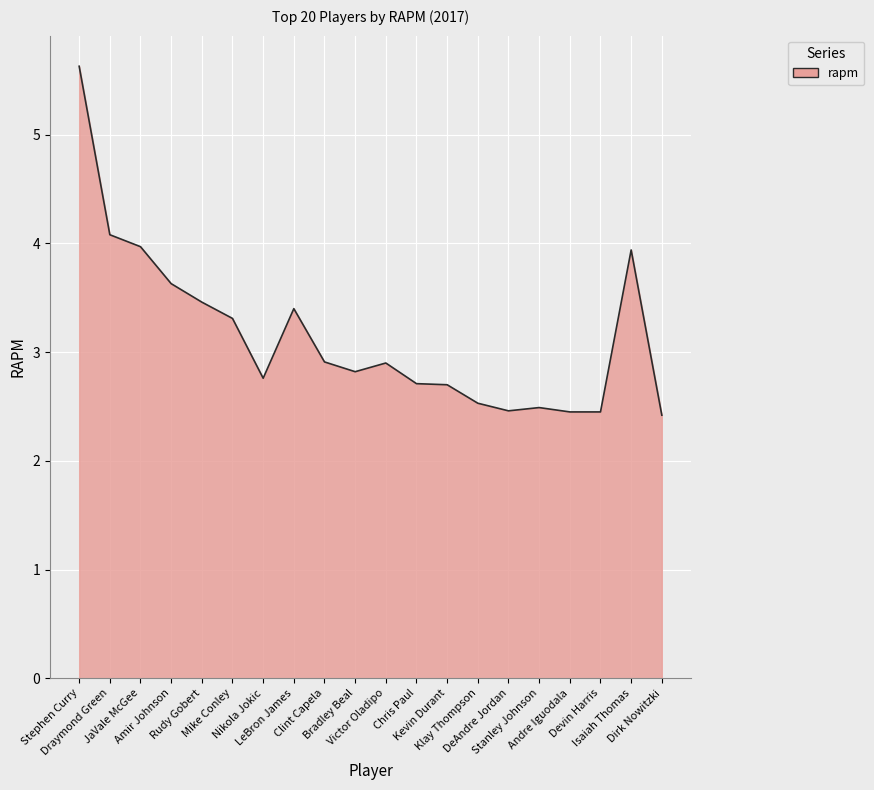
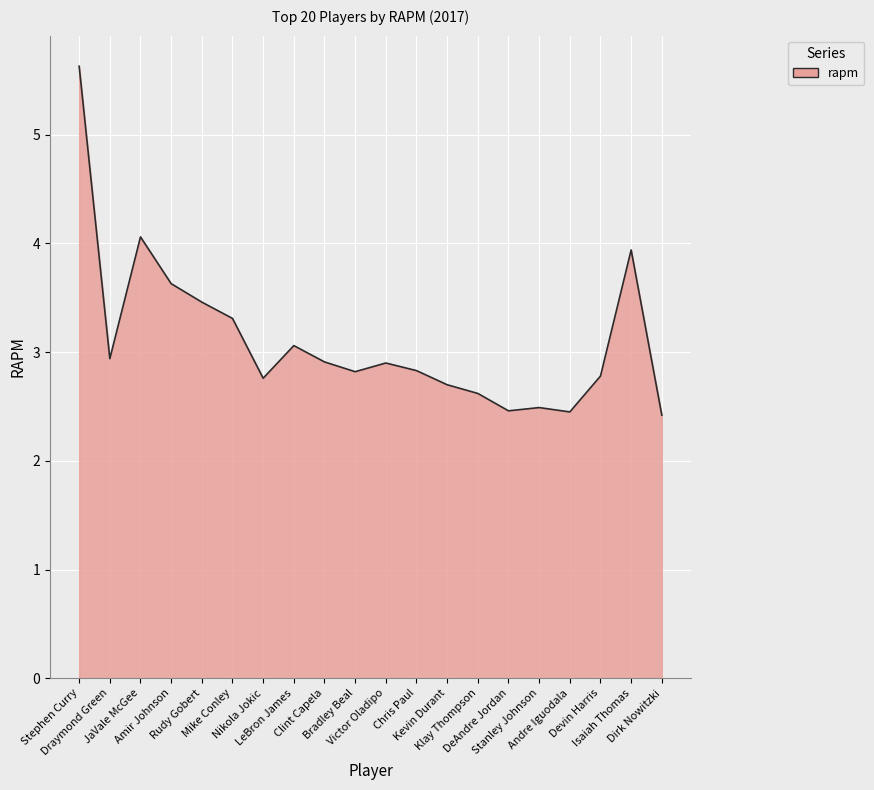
  {
    "Stephen Curry": 5.63,
-   "Draymond Green": 4.08,
-   "JaVale McGee": 3.97,
+   "Draymond Green": 2.94,
+   "JaVale McGee": 4.06,
    "Amir Johnson": 3.63,
    "Rudy Gobert": 3.46,
    "Mike Conley": 3.31,
    "Nikola Jokic": 2.76,
-   "LeBron James": 3.40,
+   "LeBron James": 3.06,
    "Clint Capela": 2.91,
    "Bradley Beal": 2.82,
    "Victor Oladipo": 2.90,
-   "Chris Paul": 2.71,
+   "Chris Paul": 2.83,
    "Kevin Durant": 2.70,
-   "Klay Thompson": 2.53,
+   "Klay Thompson": 2.62,
    "DeAndre Jordan": 2.46,
    "Stanley Johnson": 2.49,
    "Andre Iguodala": 2.45,
-   "Devin Harris": 2.45,
+   "Devin Harris": 2.78,
    "Isaiah Thomas": 3.94,
    "Dirk Nowitzki": 2.42
  }
